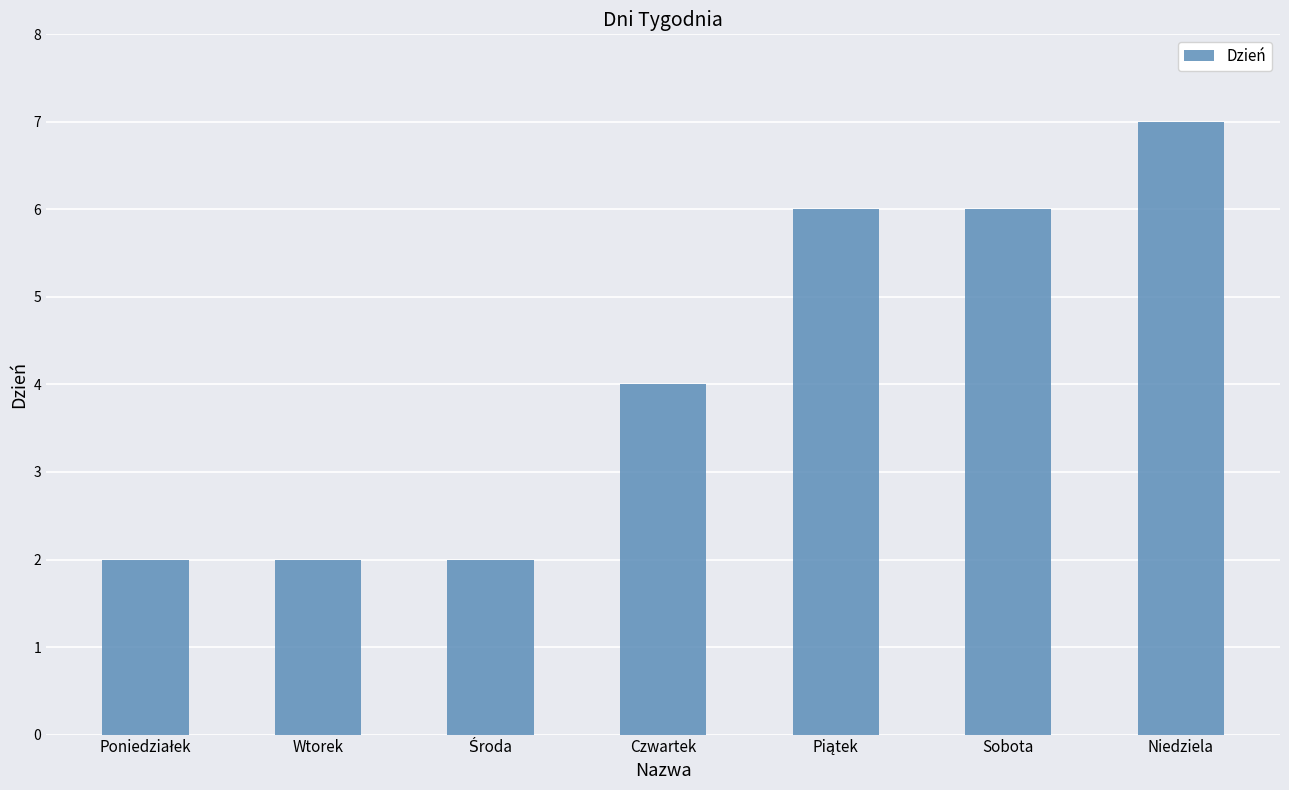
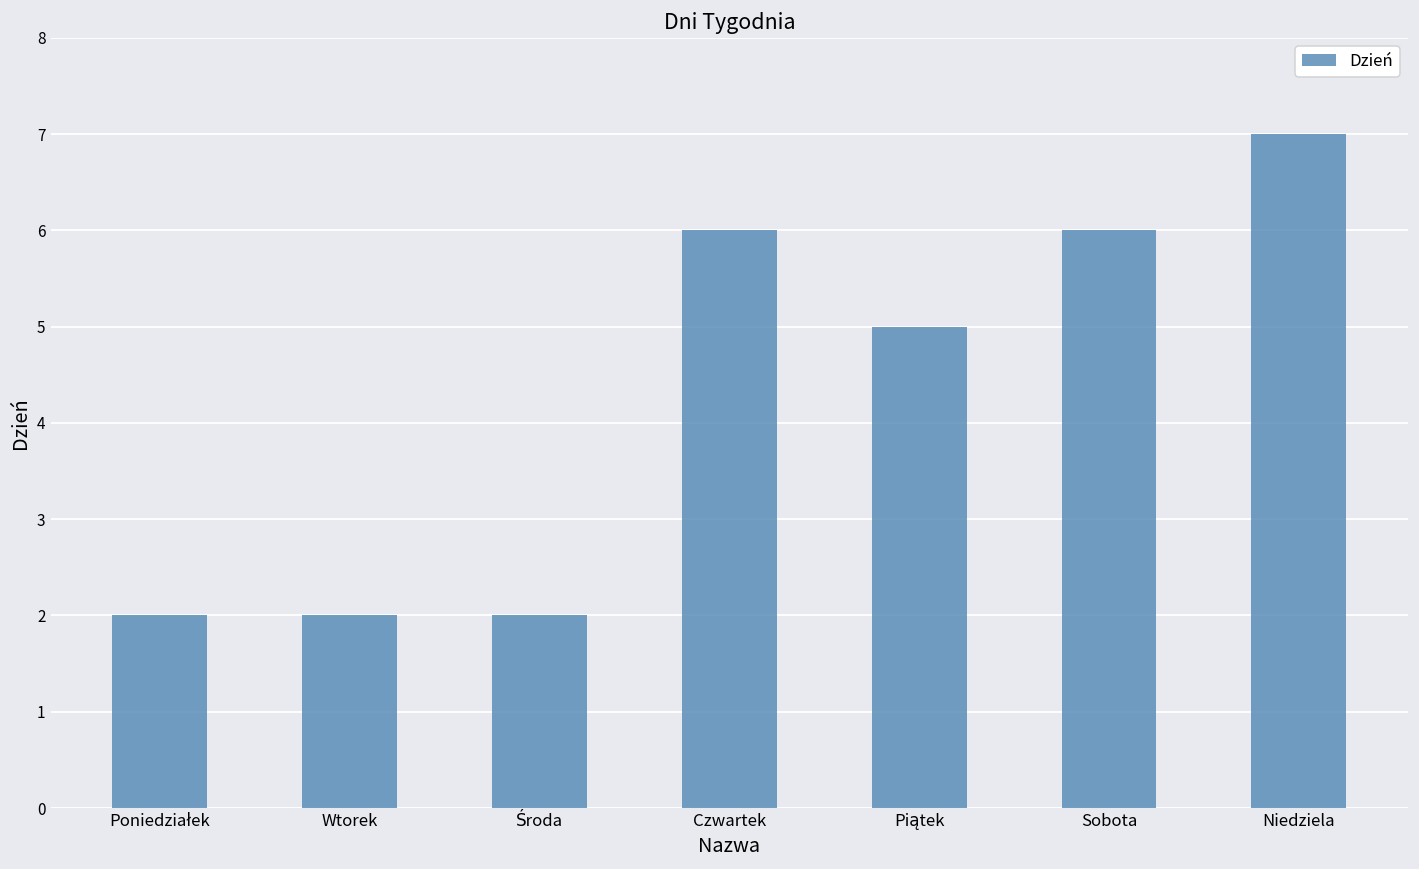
  {
    "Poniedziałek": 2,
    "Wtorek": 2,
    "Środa": 2,
-   "Czwartek": 4,
-   "Piątek": 6,
+   "Czwartek": 6,
+   "Piątek": 5,
    "Sobota": 6,
    "Niedziela": 7
  }
